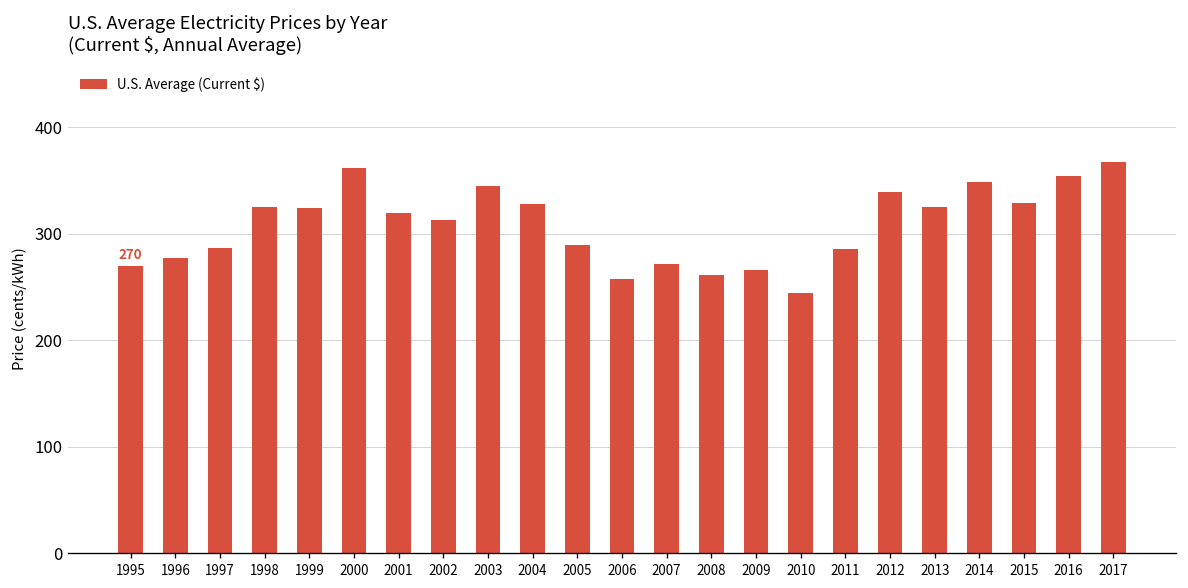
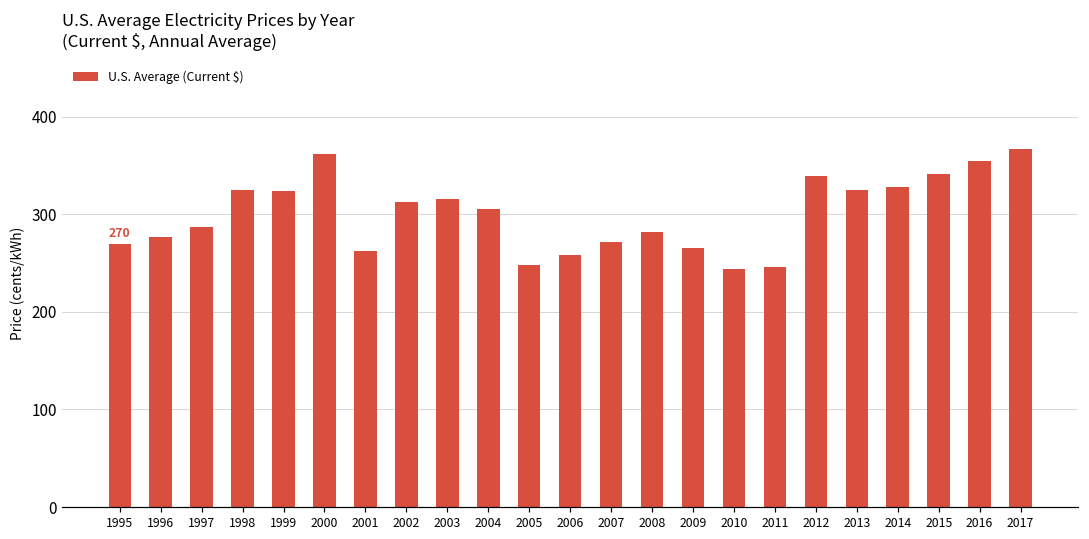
  {
    "1996": 280,
    "1997": 290,
    "1998": 320,
    "1999": 320,
    "2000": 360,
-   "2001": 320,
+   "2001": 260,
    "2002": 310,
-   "2003": 350,
-   "2004": 330,
-   "2005": 290,
+   "2003": 320,
+   "2004": 310,
+   "2005": 250,
    "2006": 260,
    "2007": 270,
-   "2008": 260,
+   "2008": 280,
    "2009": 270,
    "2010": 240,
-   "2011": 290,
+   "2011": 250,
    "2012": 340,
    "2013": 320,
-   "2014": 350,
-   "2015": 330,
+   "2014": 330,
+   "2015": 340,
    "2016": 350,
    "2017": 370
  }
